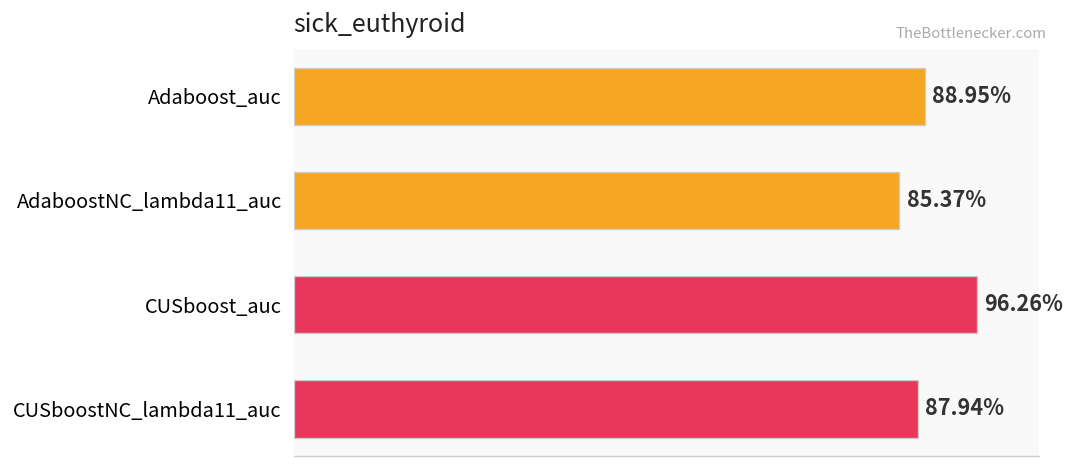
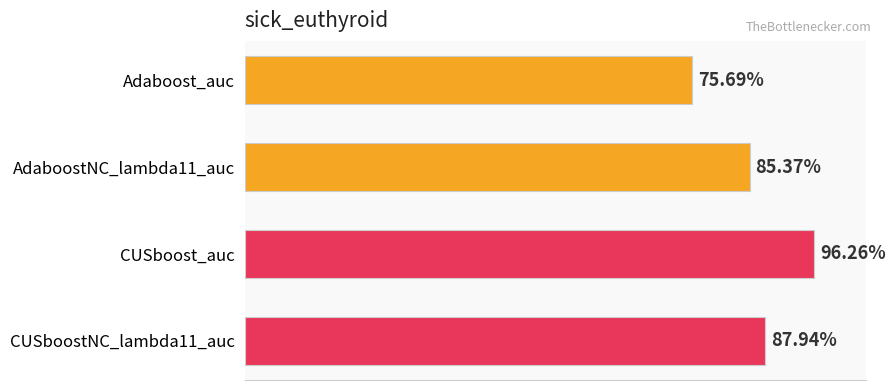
  {
-   "Adaboost_auc": "88.95%",
+   "Adaboost_auc": "75.69%",
    "AdaboostNC_lambda11_auc": "85.37%",
    "CUSboost_auc": "96.26%",
    "CUSboostNC_lambda11_auc": "87.94%"
  }
